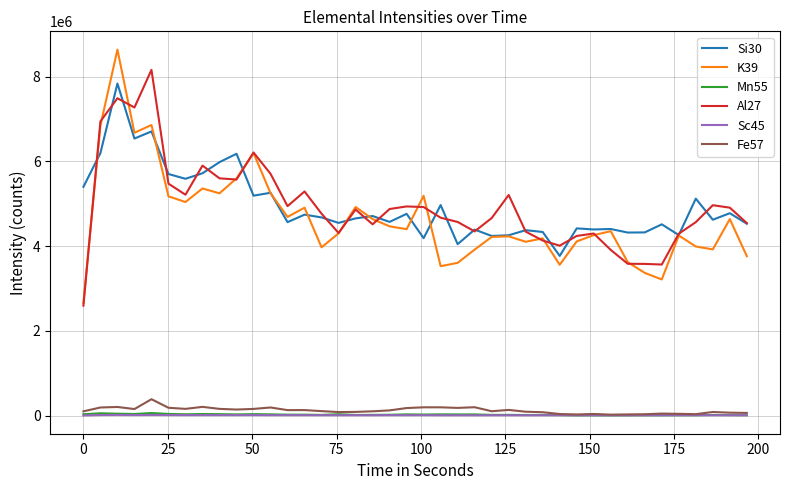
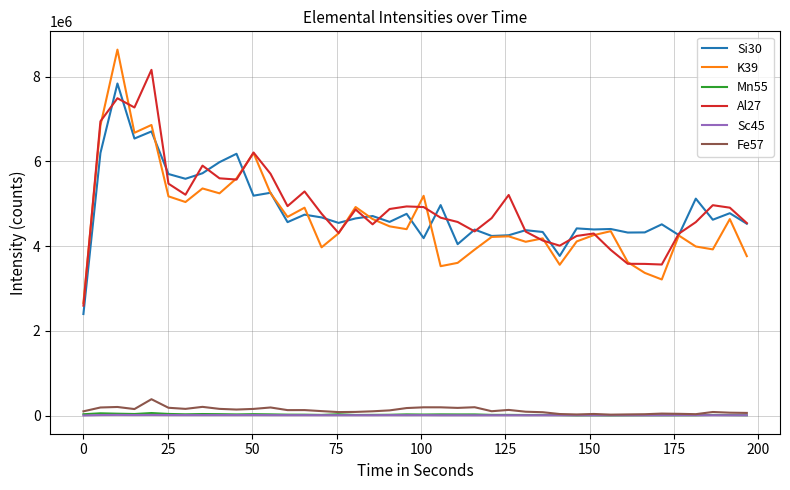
  {
    "Si30": {
-     "0": 5400000
+     "0": 2400000
    },
    "K39": {
      "0": 2700000
    },
    "Al27": {
      "0": 2600000
    },
    "Fe57": {
      "0": 100000
    }
  }
